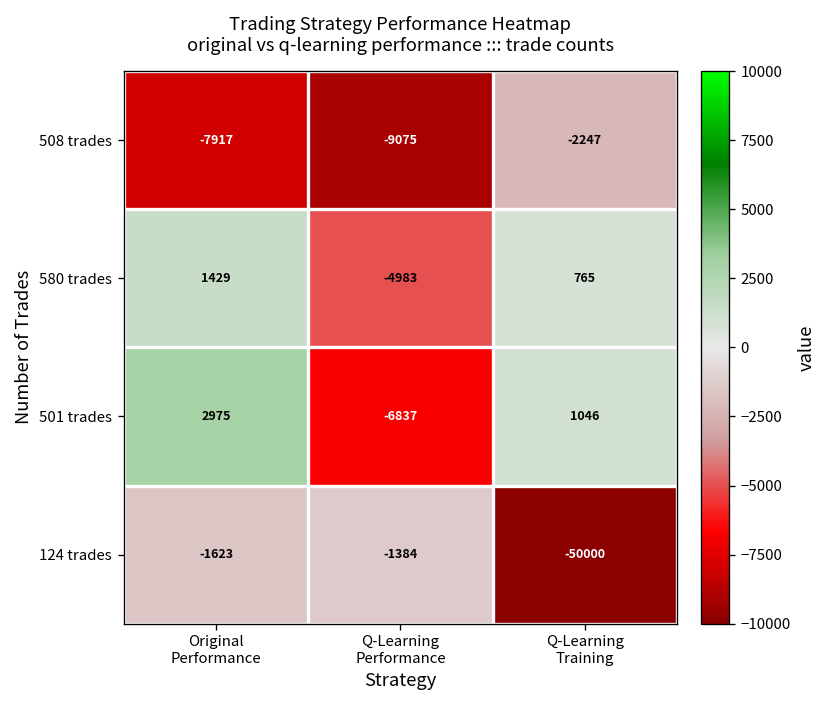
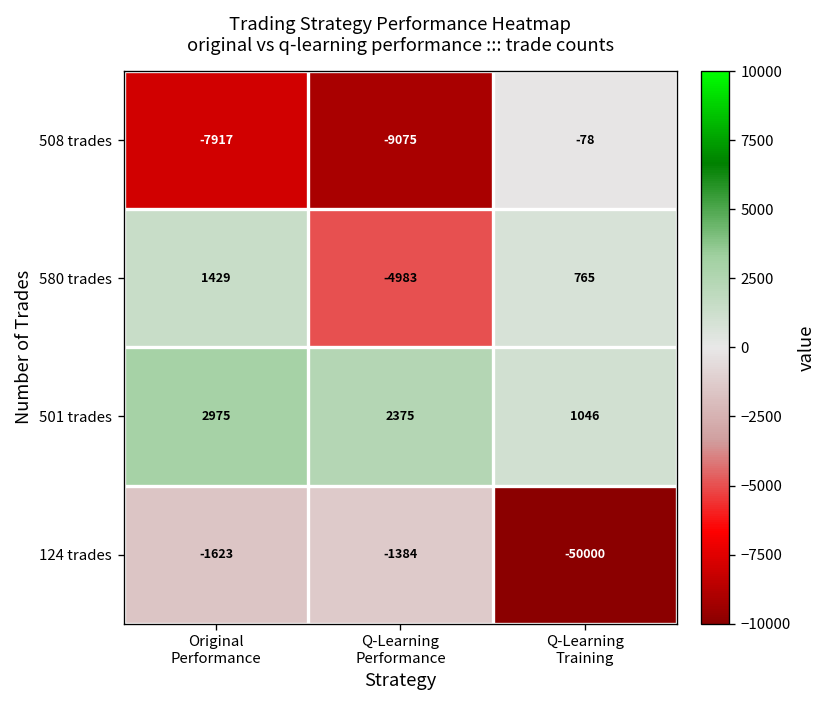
  {
    "508 trades": {
      "Original Performance": -7917,
      "Q-Learning Performance": -9075,
-     "Q-Learning Training": -2247
+     "Q-Learning Training": -78
    },
    "580 trades": {
      "Original Performance": 1429,
      "Q-Learning Performance": -4983,
      "Q-Learning Training": 765
    },
    "501 trades": {
      "Original Performance": 2975,
-     "Q-Learning Performance": -6837,
+     "Q-Learning Performance": 2375,
      "Q-Learning Training": 1046
    },
    "124 trades": {
      "Original Performance": -1623,
      "Q-Learning Performance": -1384,
      "Q-Learning Training": -50000
    }
  }
